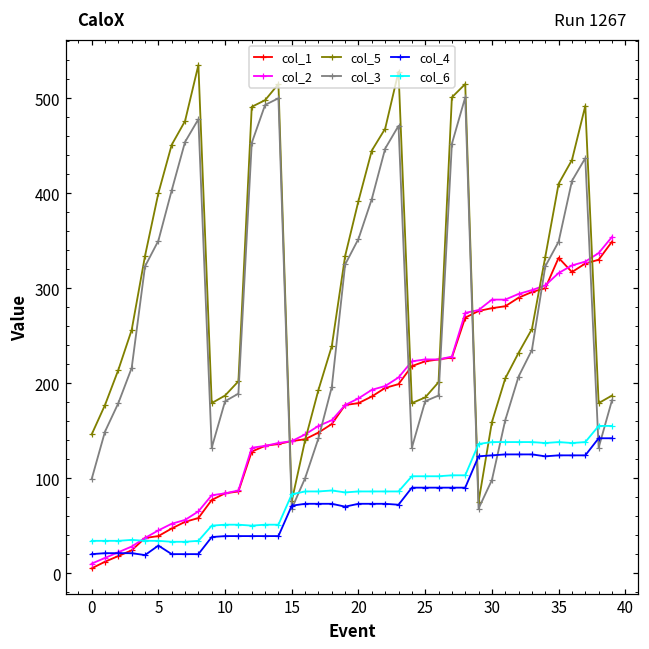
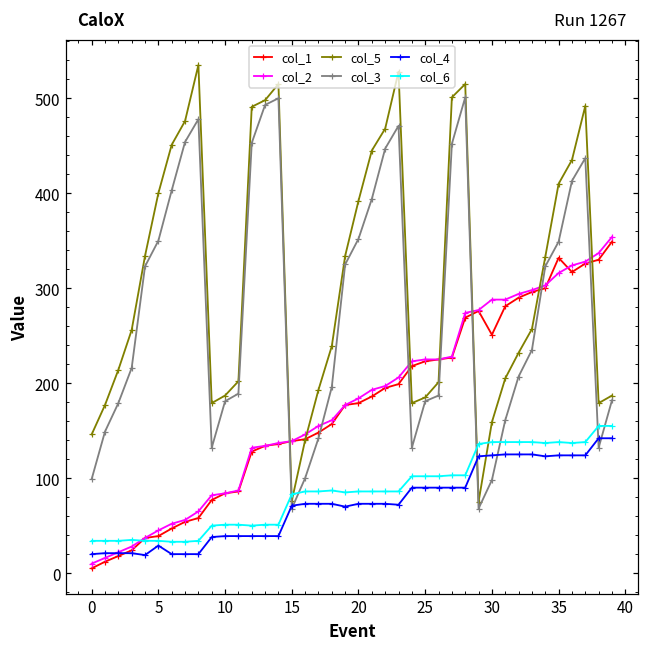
  {
    "col_1": {
      "0": 10,
      "5": 40,
      "20": 180,
-     "30": 280,
+     "30": 250,
      "35": 330
    },
    "col_2": {
      "0": 10,
      "5": 50,
      "20": 180,
      "30": 290,
      "35": 320
    },
    "col_5": {
      "0": 150,
      "5": 400,
      "10": 190,
      "15": 80,
      "20": 390,
      "25": 190,
      "30": 160,
      "35": 410
    },
    "col_3": {
      "0": 100,
      "5": 350,
      "10": 180,
      "15": 70,
      "20": 350,
      "25": 180,
      "30": 100,
      "35": 350
    },
    "col_4": {
      "0": 20,
      "5": 30,
      "10": 40,
      "15": 70,
      "20": 70,
      "25": 90,
      "30": 120,
      "35": 120
    },
    "col_6": {
      "0": 30,
      "5": 30,
      "10": 50,
      "15": 80,
      "20": 90,
      "25": 100,
      "30": 140,
      "35": 140
    }
  }
